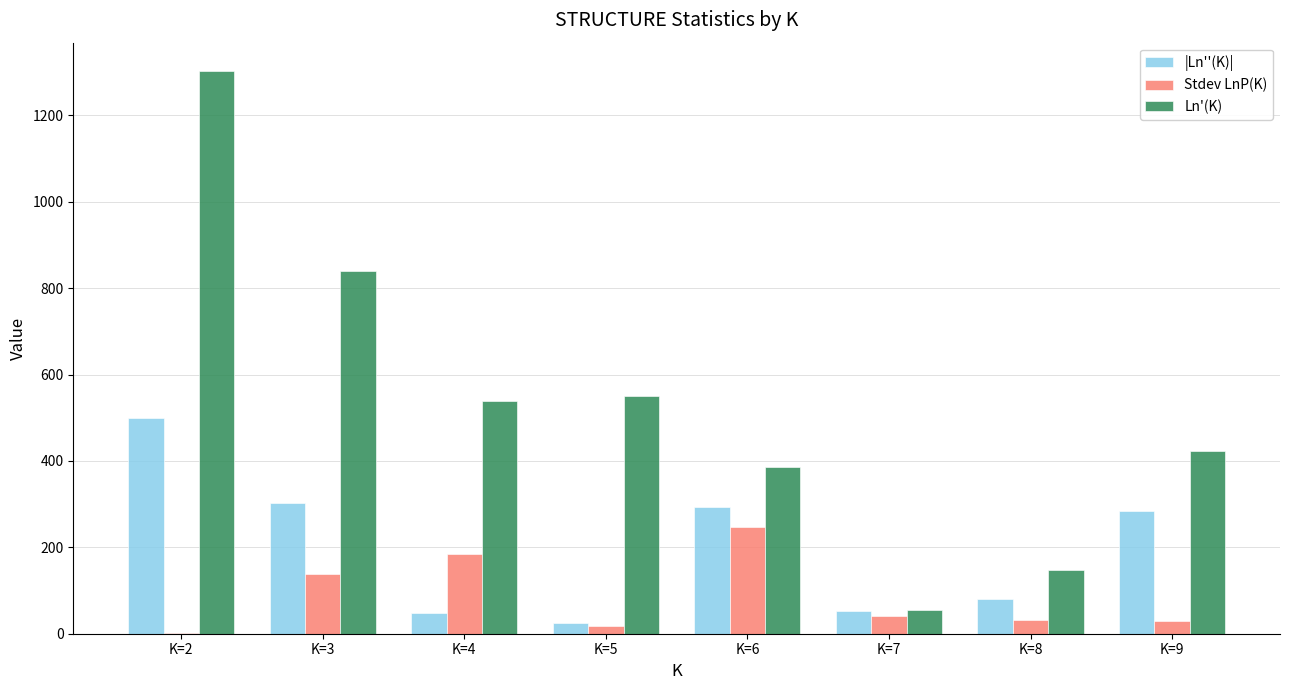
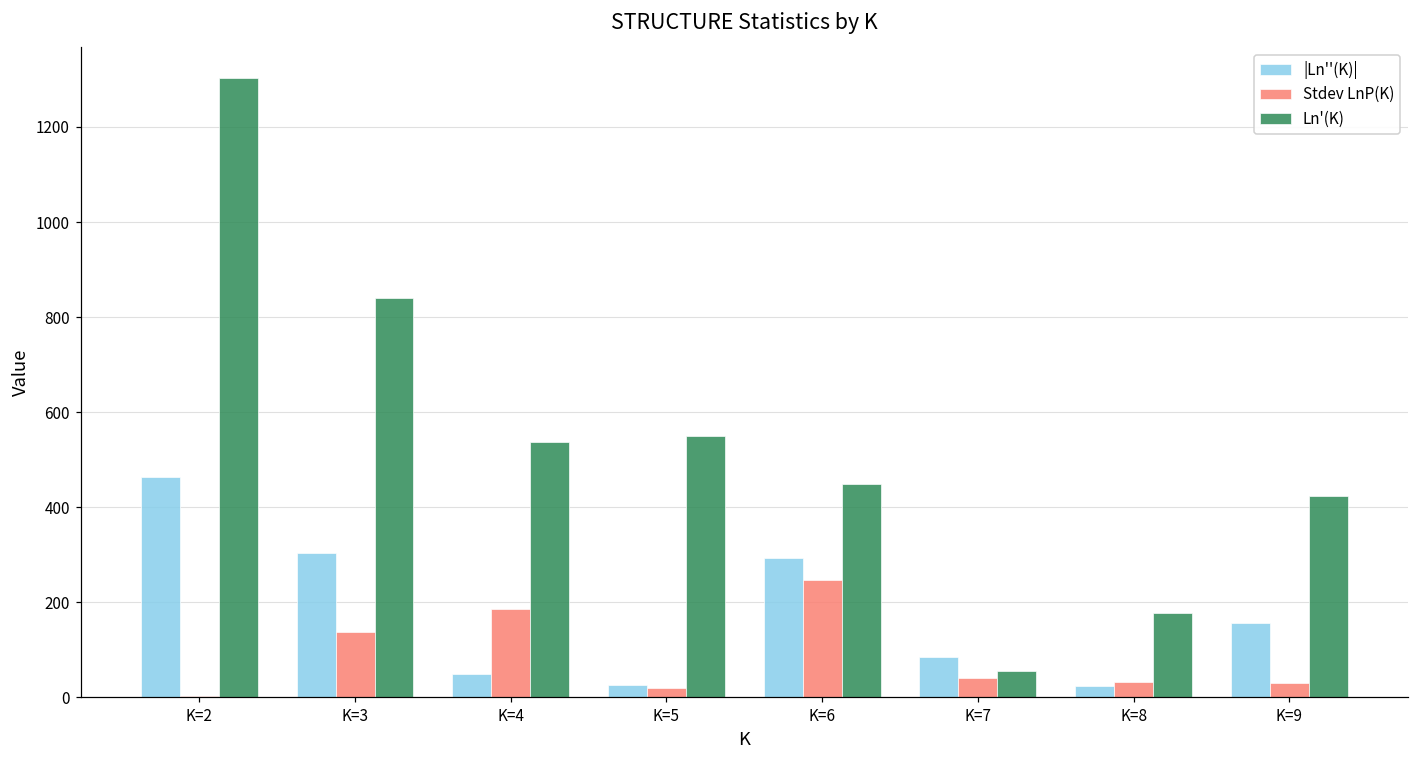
  {
    "|Ln''(K)|": {
-     "K=2": 500,
+     "K=2": 460,
      "K=3": 300,
      "K=4": 50,
      "K=5": 20,
      "K=6": 290,
-     "K=7": 50,
-     "K=8": 80,
-     "K=9": 280
+     "K=7": 90,
+     "K=8": 20,
+     "K=9": 160
    },
    "Stdev LnP(K)": {
      "K=3": 140,
      "K=4": 190,
      "K=5": 20,
      "K=6": 250,
      "K=7": 40,
      "K=8": 30,
      "K=9": 30
    },
    "Ln'(K)": {
      "K=2": 1300,
      "K=3": 840,
      "K=4": 540,
      "K=5": 550,
-     "K=6": 390,
+     "K=6": 450,
      "K=7": 60,
-     "K=8": 150,
+     "K=8": 180,
      "K=9": 420
    }
  }
